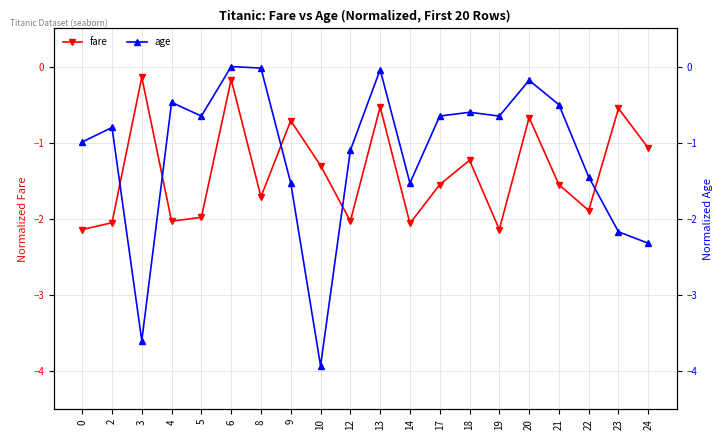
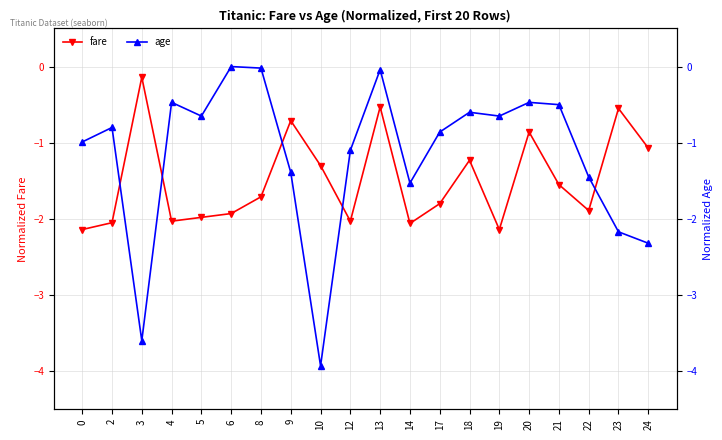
  {
    "fare": {
      "0": -2.1,
      "2": -2.1,
      "3": -0.1,
      "4": -2.0,
      "5": -2.0,
-     "6": -0.2,
+     "6": -1.9,
      "8": -1.7,
      "9": -0.7,
      "10": -1.3,
      "12": -2.0,
      "13": -0.5,
      "14": -2.1,
-     "17": -1.6,
+     "17": -1.8,
      "18": -1.2,
      "19": -2.1,
-     "20": -0.7,
+     "20": -0.9,
      "21": -1.6,
      "22": -1.9,
      "23": -0.6,
      "24": -1.1
    },
    "age": {
      "0": -1.0,
      "2": -0.8,
      "3": -3.6,
      "4": -0.5,
      "5": -0.7,
      "6": 0.0,
      "8": 0.0,
-     "9": -1.5,
+     "9": -1.4,
      "10": -3.9,
      "12": -1.1,
      "13": 0.0,
      "14": -1.5,
-     "17": -0.7,
+     "17": -0.9,
      "18": -0.6,
      "19": -0.7,
-     "20": -0.2,
+     "20": -0.5,
      "21": -0.5,
      "22": -1.5,
      "23": -2.2,
      "24": -2.3
    }
  }
